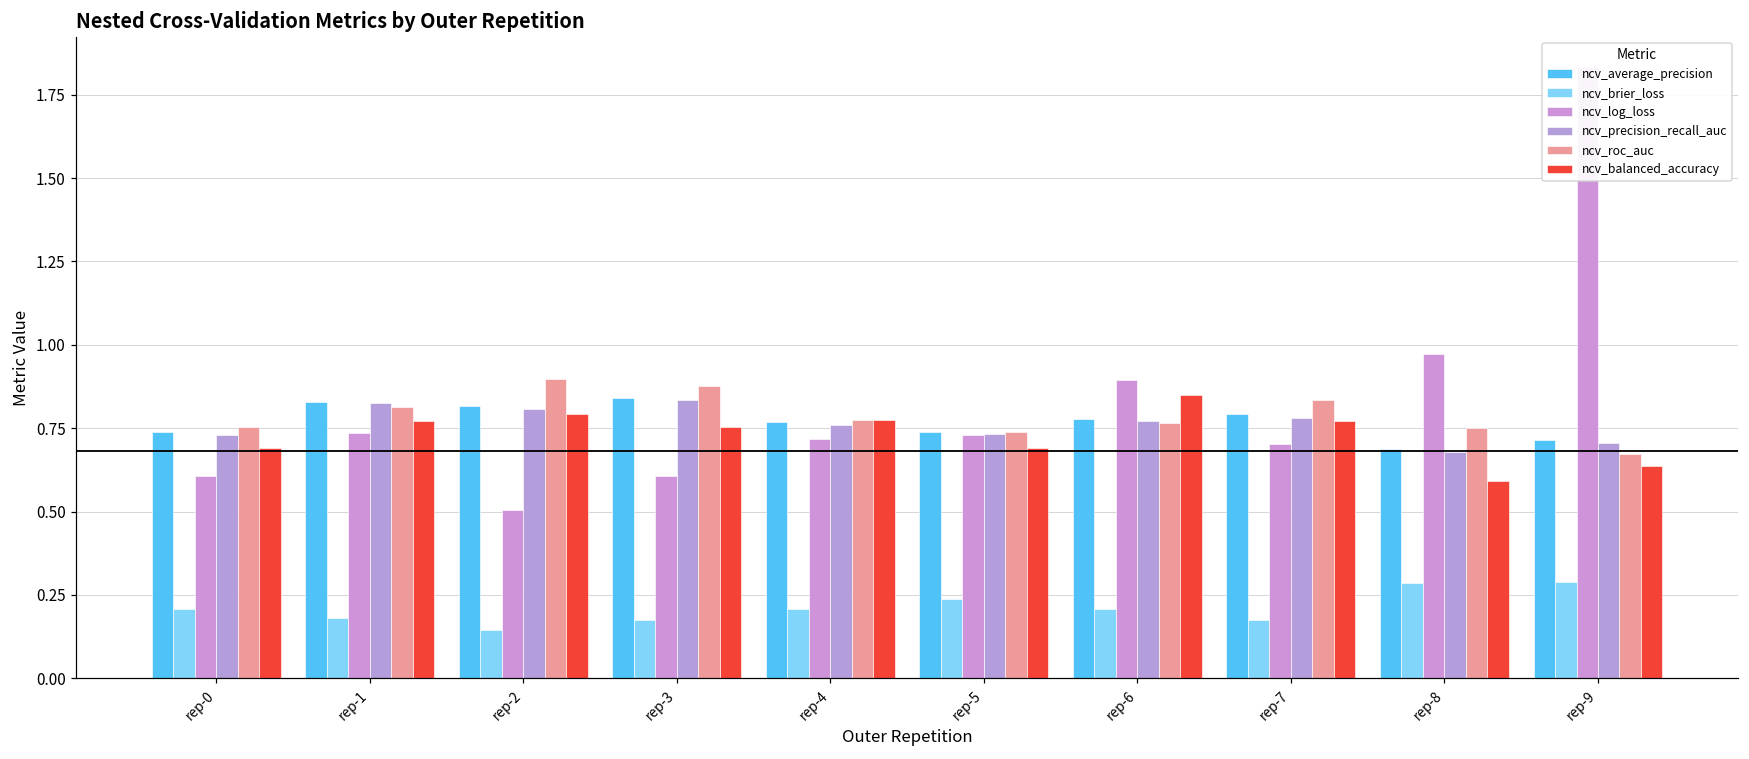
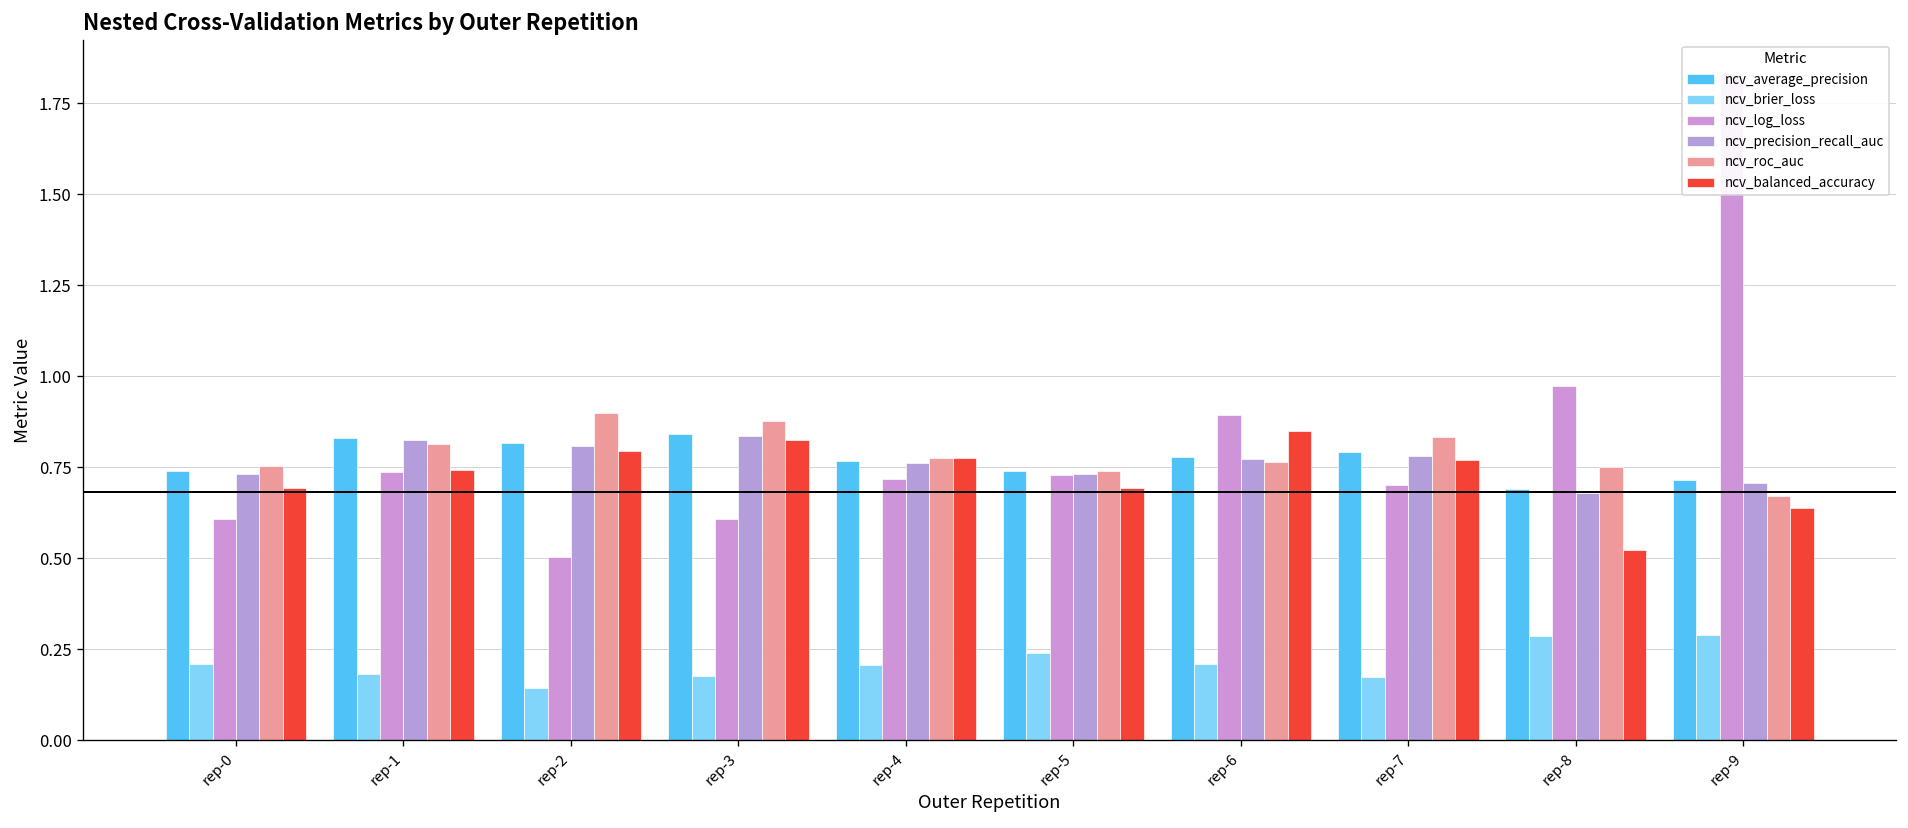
  {
    "ncv_roc_auc": {
      "rep-0": 0.75,
      "rep-1": 0.81,
      "rep-2": 0.90,
      "rep-3": 0.88,
      "rep-4": 0.78,
      "rep-5": 0.74,
      "rep-6": 0.77,
      "rep-7": 0.83,
      "rep-8": 0.75,
      "rep-9": 0.67
    },
    "ncv_balanced_accuracy": {
      "rep-0": 0.69,
-     "rep-1": 0.77,
+     "rep-1": 0.74,
      "rep-2": 0.79,
-     "rep-3": 0.75,
+     "rep-3": 0.83,
      "rep-4": 0.78,
      "rep-5": 0.69,
      "rep-6": 0.85,
      "rep-7": 0.77,
-     "rep-8": 0.59,
+     "rep-8": 0.52,
      "rep-9": 0.64
    }
  }
